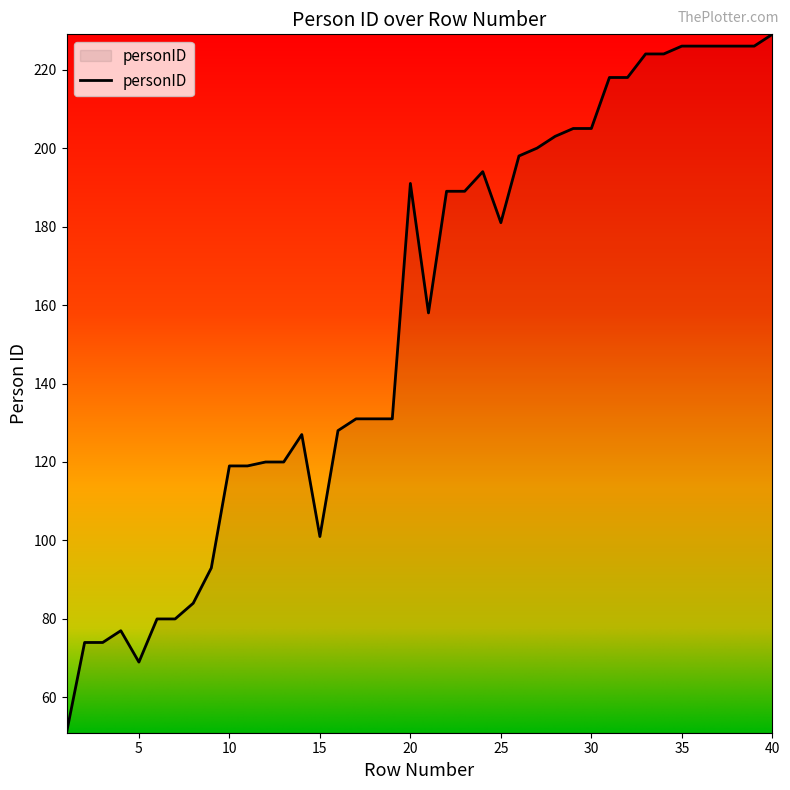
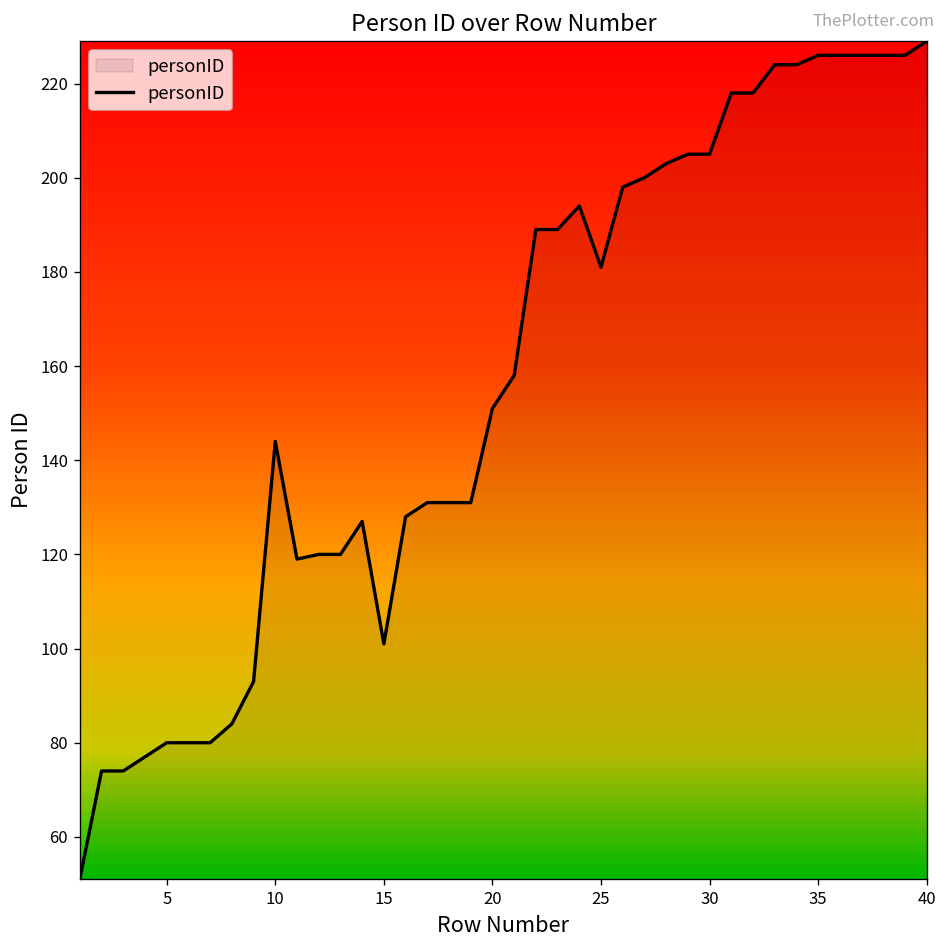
  {
-   "5": 69,
-   "10": 119,
+   "5": 80,
+   "10": 144,
    "15": 101,
-   "20": 191,
+   "20": 151,
    "25": 181,
    "30": 205,
    "35": 226,
    "40": 229
  }
